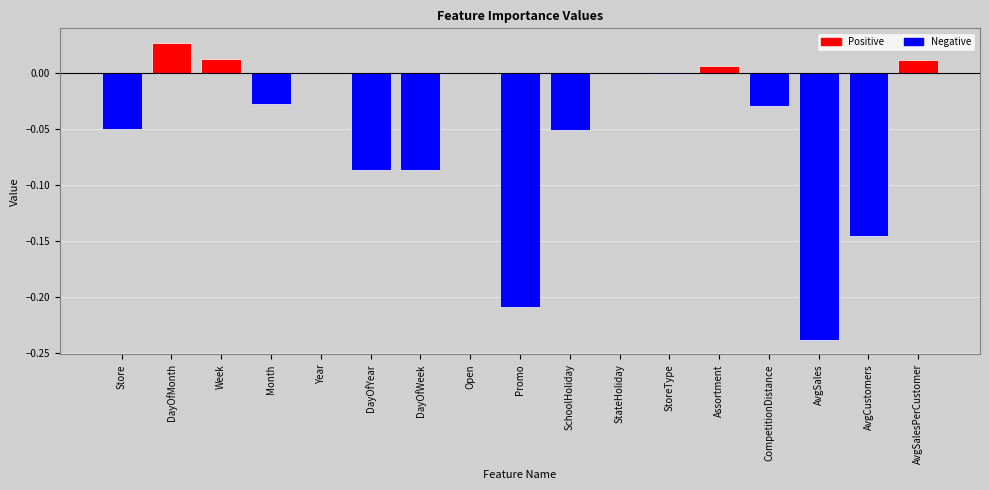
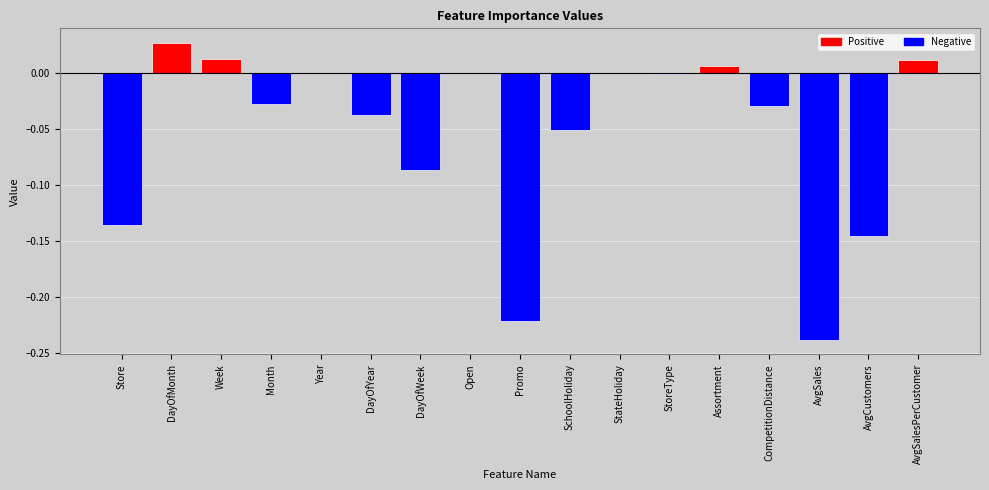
  {
-   "Store": -0.050,
+   "Store": -0.136,
    "DayOfMonth": 0.027,
    "Week": 0.013,
    "Month": -0.027,
    "Year": 0.000,
-   "DayOfYear": -0.086,
+   "DayOfYear": -0.037,
    "DayOfWeek": -0.086,
    "Open": 0.000,
-   "Promo": -0.209,
+   "Promo": -0.221,
    "SchoolHoliday": -0.051,
    "StateHoliday": 0.000,
    "Assortment": 0.006,
    "CompetitionDistance": -0.029,
    "AvgSales": -0.238,
    "AvgCustomers": -0.145,
    "AvgSalesPerCustomer": 0.012
  }
